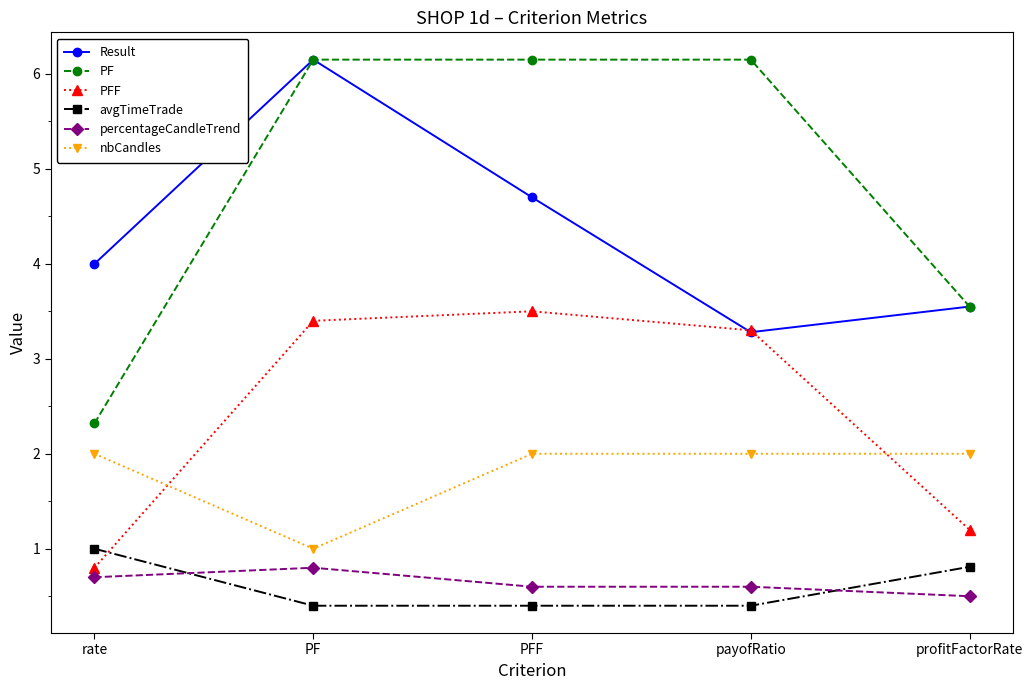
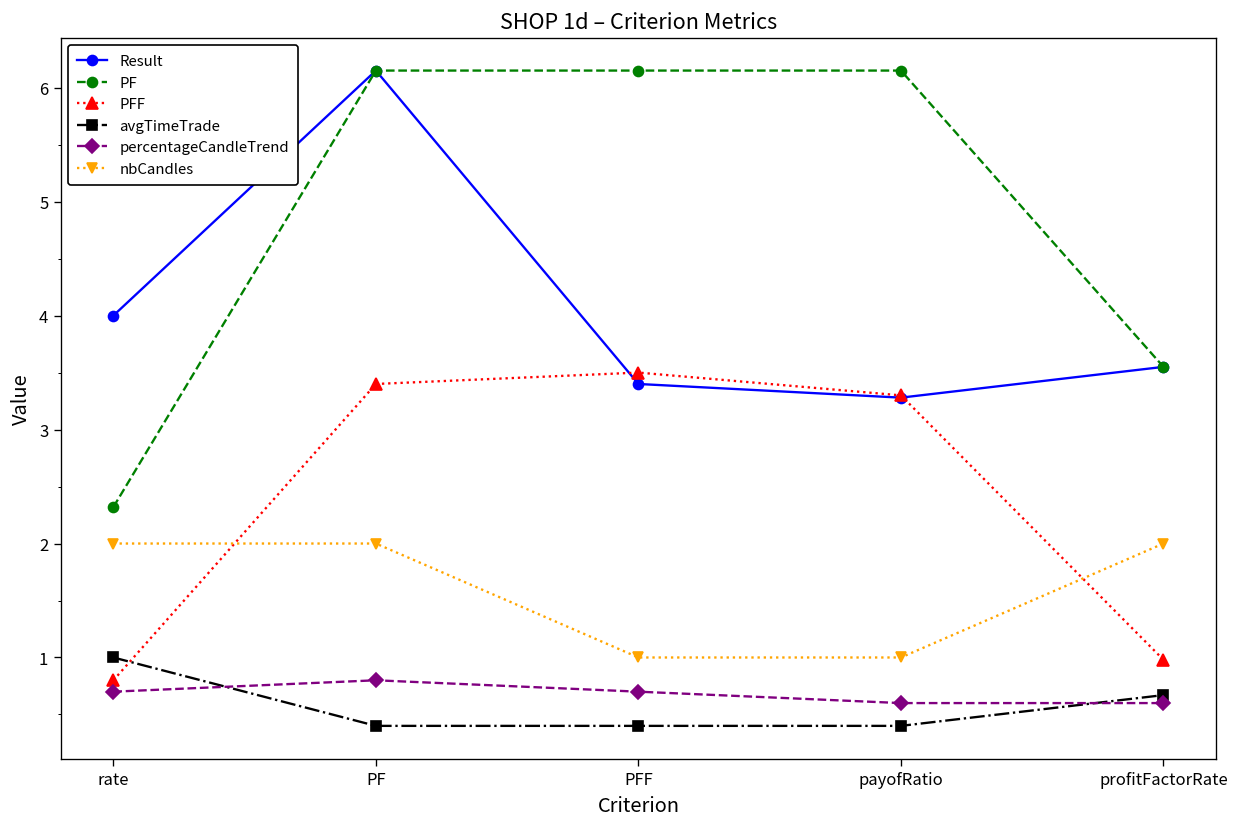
  {
    "Result": {
      "rate": 4.0,
-     "PFF": 4.7
+     "PFF": 3.4
    },
    "PF": {
      "rate": 2.3,
      "PFF": 6.2,
      "payofRatio": 6.2
    },
    "PFF": {
      "rate": 0.8,
      "PF": 3.4,
      "PFF": 3.5,
-     "profitFactorRate": 1.2
+     "profitFactorRate": 1.0
    },
    "avgTimeTrade": {
      "rate": 1.0,
      "PF": 0.4,
      "PFF": 0.4,
      "payofRatio": 0.4,
-     "profitFactorRate": 0.8
+     "profitFactorRate": 0.7
    },
    "percentageCandleTrend": {
      "rate": 0.7,
      "PF": 0.8,
-     "PFF": 0.6,
+     "PFF": 0.7,
      "payofRatio": 0.6,
-     "profitFactorRate": 0.5
+     "profitFactorRate": 0.6
    },
    "nbCandles": {
      "rate": 2,
-     "PF": 1,
-     "PFF": 2,
-     "payofRatio": 2,
+     "PF": 2,
+     "PFF": 1,
+     "payofRatio": 1,
      "profitFactorRate": 2
    }
  }
